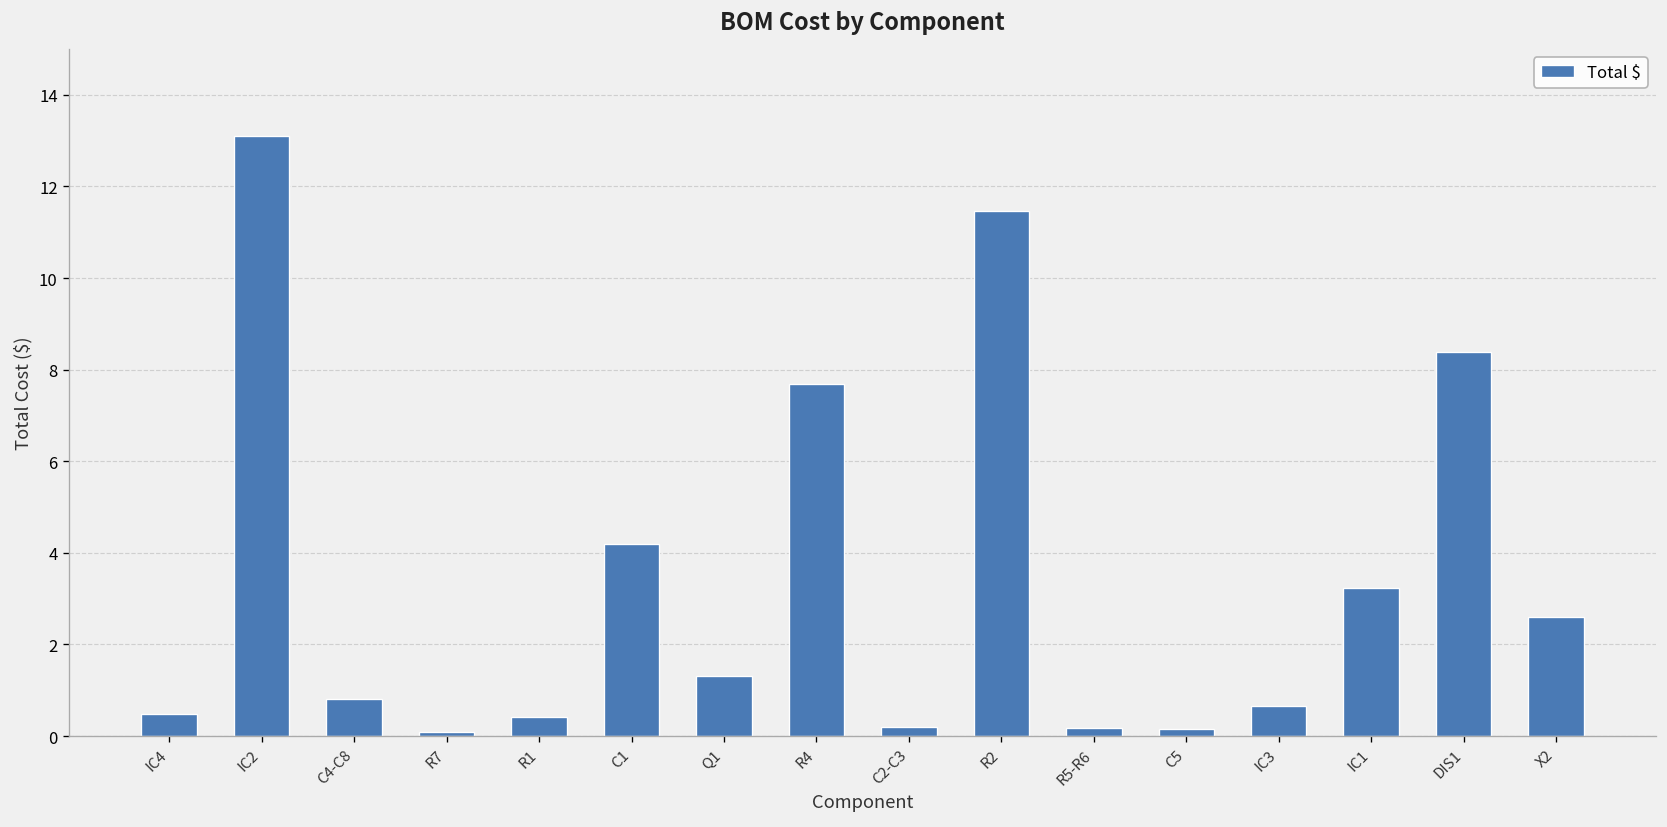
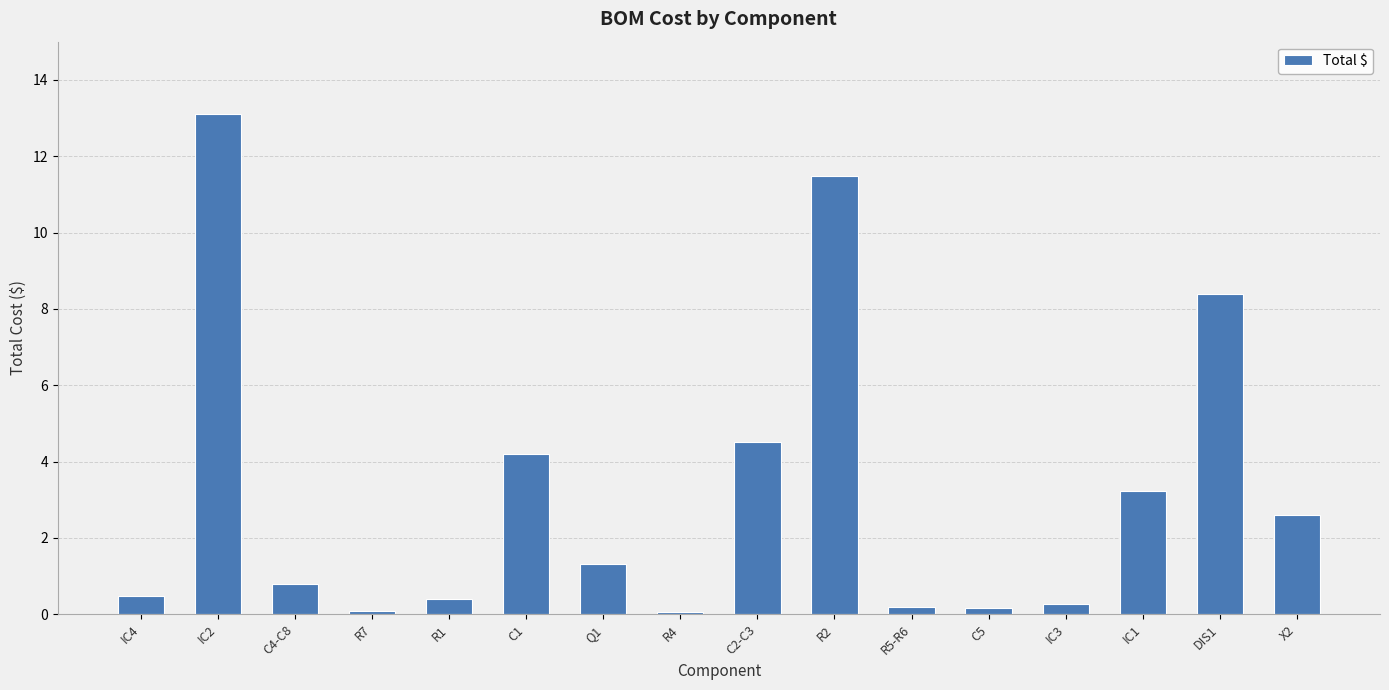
  {
    "IC4": 0.5,
    "IC2": 13.1,
    "C4-C8": 0.8,
    "R7": 0.1,
    "R1": 0.4,
    "C1": 4.2,
    "Q1": 1.3,
-   "R4": 7.7,
-   "C2-C3": 0.2,
+   "R4": 0.1,
+   "C2-C3": 4.5,
    "R2": 11.5,
    "R5-R6": 0.2,
    "C5": 0.2,
-   "IC3": 0.7,
+   "IC3": 0.3,
    "IC1": 3.2,
    "DIS1": 8.4,
    "X2": 2.6
  }
